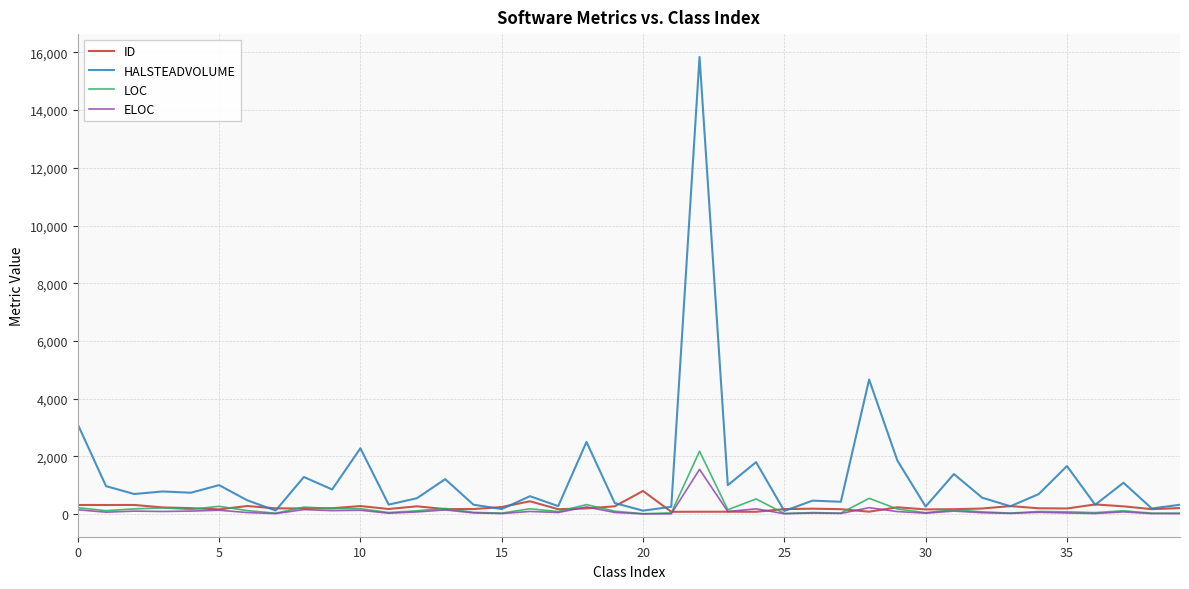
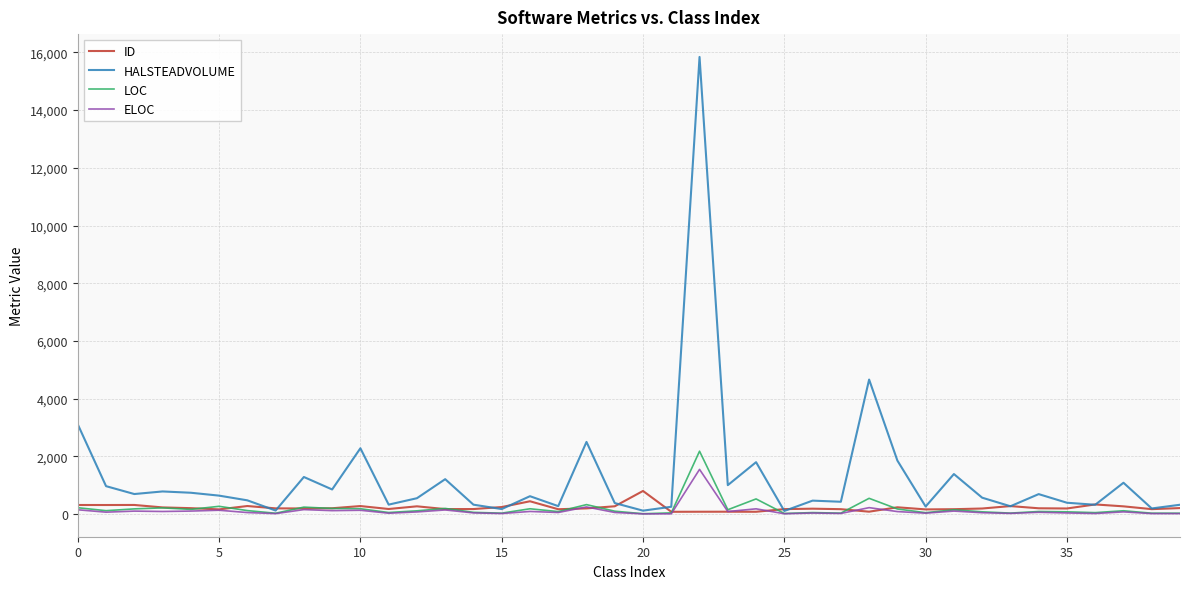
  {
    "ID": {
      "0": "300",
      "10": "300",
      "20": "800",
      "30": "200",
      "35": "200"
    },
    "HALSTEADVOLUME": {
      "0": "3,100",
-     "5": "1,000",
+     "5": "600",
      "10": "2,300",
      "20": "100",
      "30": "300",
-     "35": "1,700"
+     "35": "400"
    },
    "LOC": {
      "5": "300"
    }
  }
